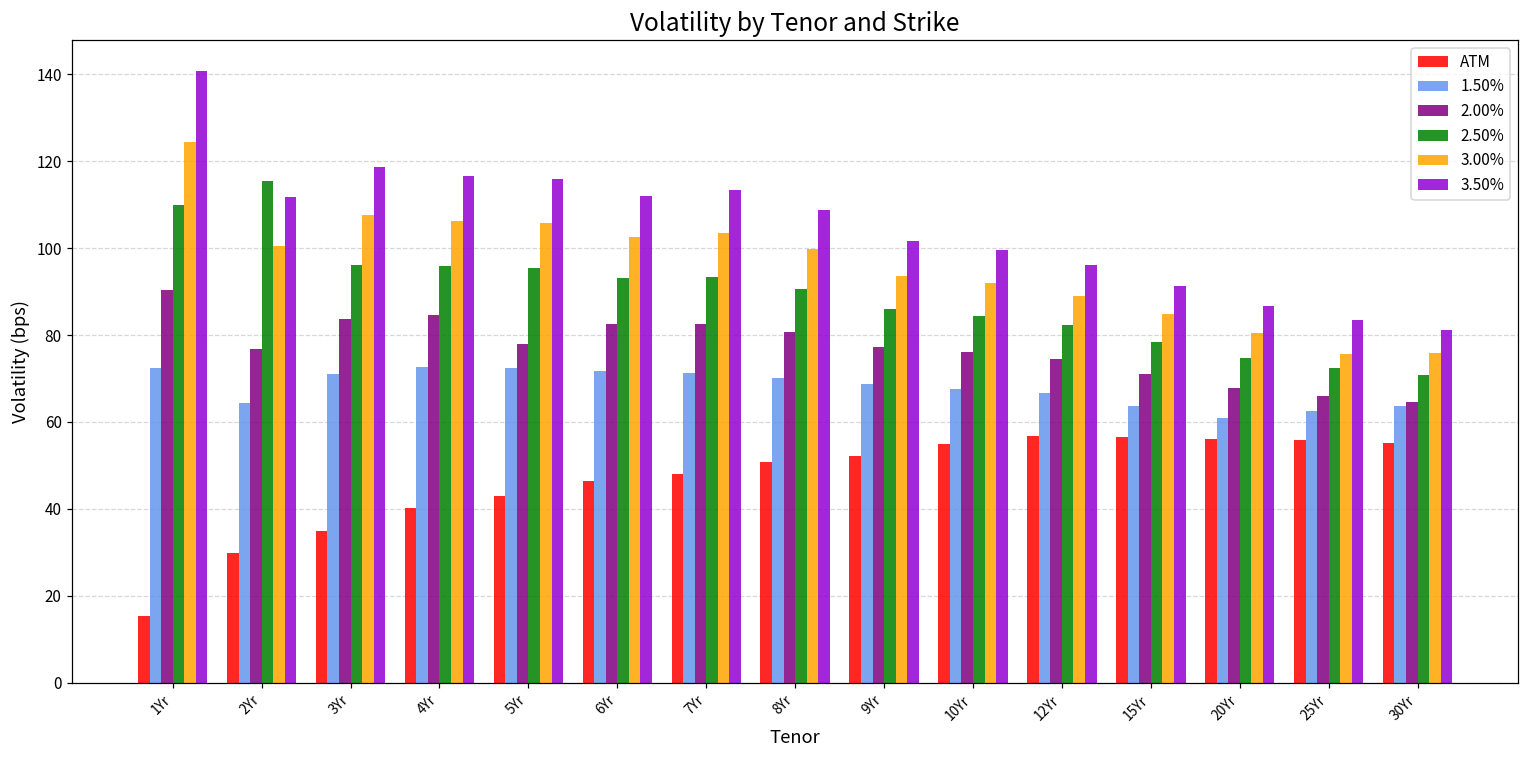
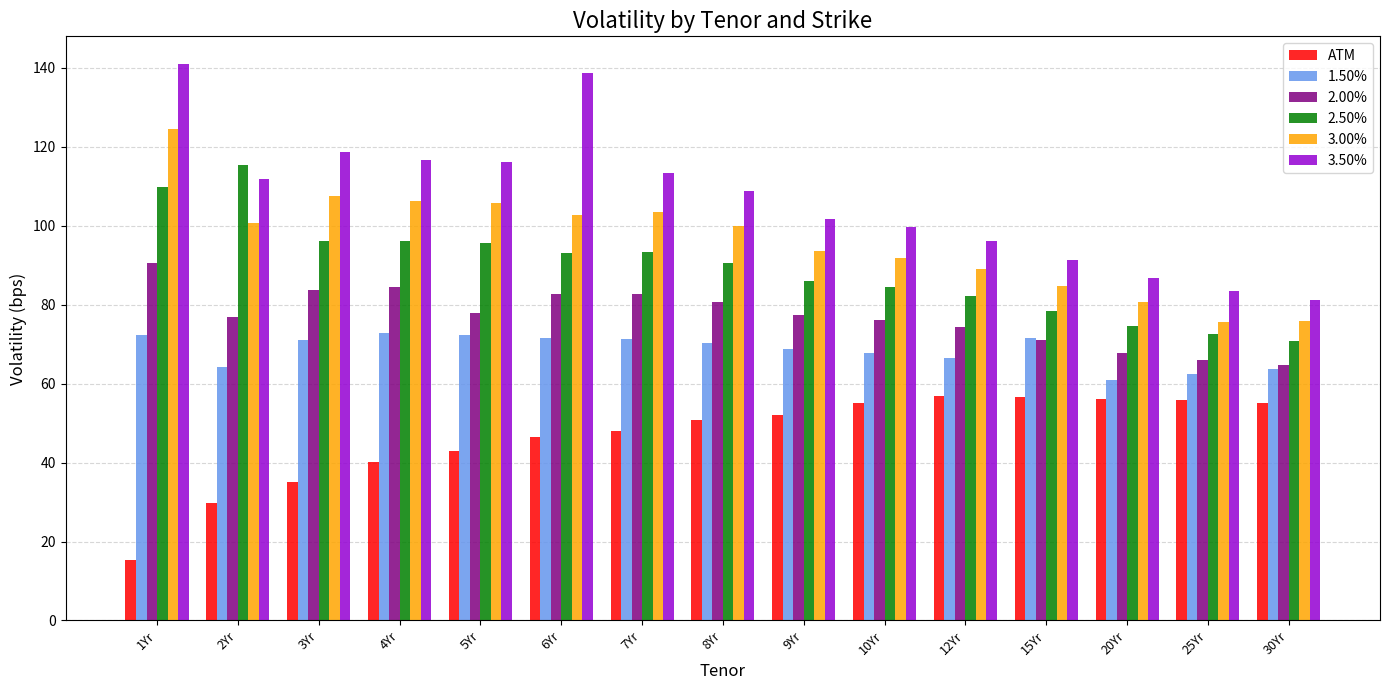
  {
    "ATM": {
      "1Yr": 15,
      "2Yr": 30,
      "3Yr": 35,
      "4Yr": 40,
      "5Yr": 43,
      "6Yr": 46,
      "7Yr": 48,
      "8Yr": 51,
      "9Yr": 52,
      "10Yr": 55,
      "12Yr": 57,
      "15Yr": 57,
      "20Yr": 56,
      "25Yr": 56,
      "30Yr": 55
    },
    "1.50%": {
      "1Yr": 72,
      "2Yr": 64,
      "3Yr": 71,
      "4Yr": 73,
      "5Yr": 72,
      "6Yr": 72,
      "7Yr": 71,
      "8Yr": 70,
      "9Yr": 69,
      "10Yr": 68,
      "12Yr": 67,
-     "15Yr": 64,
+     "15Yr": 71,
      "20Yr": 61,
      "25Yr": 62,
      "30Yr": 64
    },
    "2.00%": {
      "1Yr": 90,
      "2Yr": 77,
      "3Yr": 84,
      "4Yr": 85,
      "5Yr": 78,
      "6Yr": 83,
      "7Yr": 83,
      "8Yr": 81,
      "9Yr": 77,
      "10Yr": 76,
      "12Yr": 74,
      "15Yr": 71,
      "20Yr": 68,
      "25Yr": 66,
      "30Yr": 65
    },
    "2.50%": {
      "1Yr": 110,
      "2Yr": 115,
      "3Yr": 96,
      "4Yr": 96,
      "5Yr": 95,
      "6Yr": 93,
      "7Yr": 93,
      "8Yr": 91,
      "9Yr": 86,
      "10Yr": 84,
      "12Yr": 82,
      "15Yr": 78,
      "20Yr": 75,
      "25Yr": 72,
      "30Yr": 71
    },
    "3.00%": {
      "1Yr": 125,
      "2Yr": 101,
      "3Yr": 108,
      "4Yr": 106,
      "5Yr": 106,
      "6Yr": 103,
      "7Yr": 103,
      "8Yr": 100,
      "9Yr": 94,
      "10Yr": 92,
      "12Yr": 89,
      "15Yr": 85,
      "20Yr": 81,
      "25Yr": 76,
      "30Yr": 76
    },
    "3.50%": {
      "1Yr": 141,
      "2Yr": 112,
      "3Yr": 119,
      "4Yr": 117,
      "5Yr": 116,
-     "6Yr": 112,
+     "6Yr": 139,
      "7Yr": 113,
      "8Yr": 109,
      "9Yr": 102,
      "10Yr": 100,
      "12Yr": 96,
      "15Yr": 91,
      "20Yr": 87,
      "25Yr": 83,
      "30Yr": 81
    }
  }
